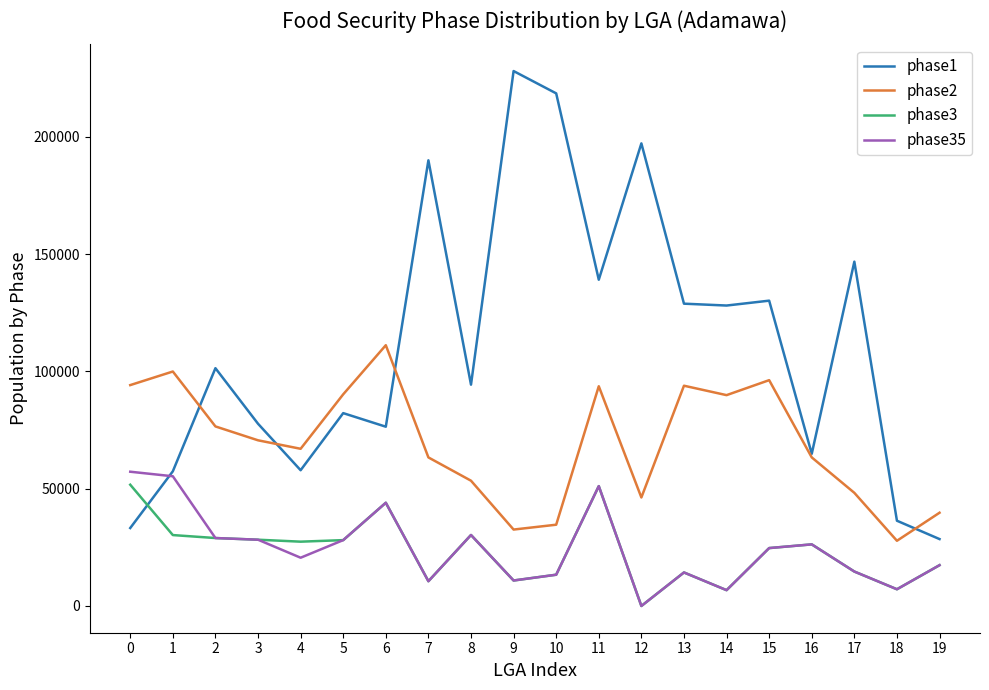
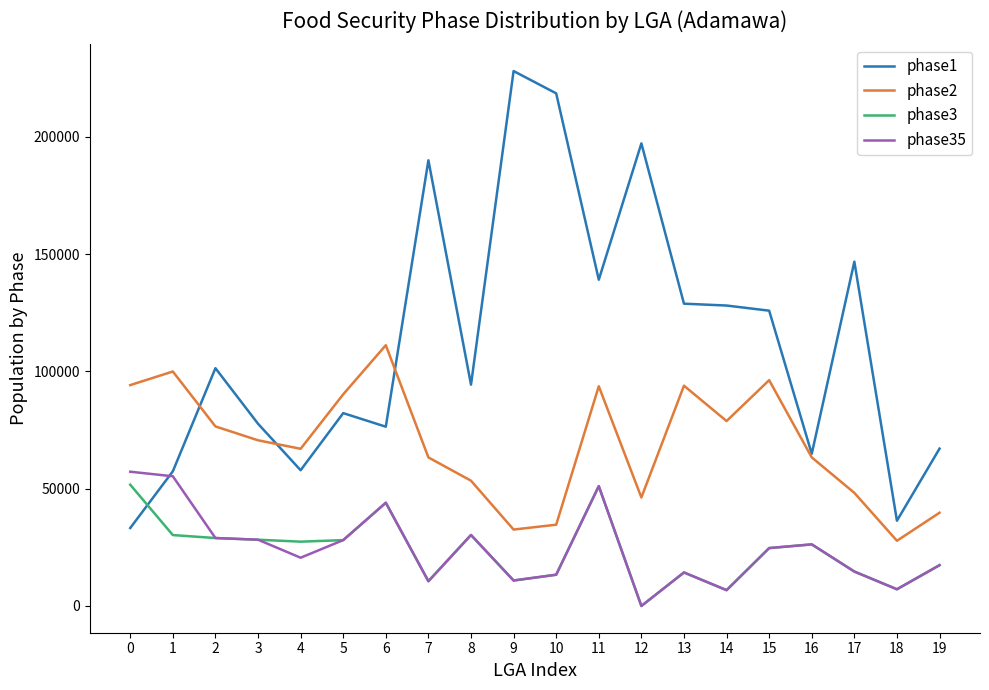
  {
    "phase1": {
      "0": 33000,
      "1": 57000,
      "2": 101000,
      "3": 78000,
      "4": 58000,
      "5": 82000,
      "6": 76000,
      "7": 190000,
      "8": 94000,
      "9": 228000,
      "10": 219000,
      "11": 139000,
      "12": 197000,
      "13": 129000,
      "14": 128000,
-     "15": 130000,
+     "15": 126000,
      "16": 65000,
      "17": 147000,
      "18": 36000,
-     "19": 29000
+     "19": 67000
    },
    "phase2": {
      "0": 94000,
      "1": 100000,
      "2": 77000,
      "3": 71000,
      "4": 67000,
      "5": 90000,
      "6": 111000,
      "7": 63000,
      "8": 53000,
      "9": 33000,
      "10": 35000,
      "11": 94000,
      "12": 46000,
      "13": 94000,
-     "14": 90000,
+     "14": 79000,
      "15": 96000,
      "16": 63000,
      "17": 48000,
      "18": 28000,
      "19": 40000
    },
    "phase3": {
      "0": 52000,
      "1": 30000,
      "4": 27000
    },
    "phase35": {
      "0": 57000,
      "1": 55000,
      "4": 21000
    }
  }
